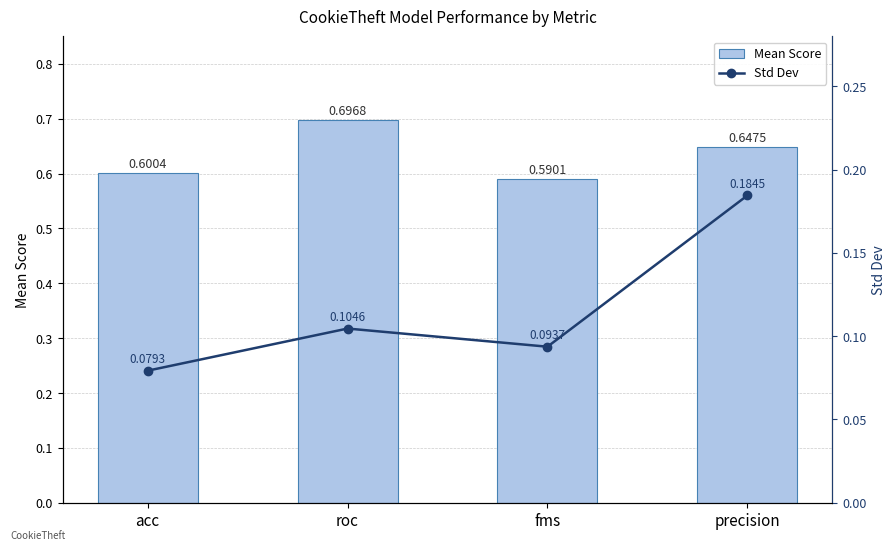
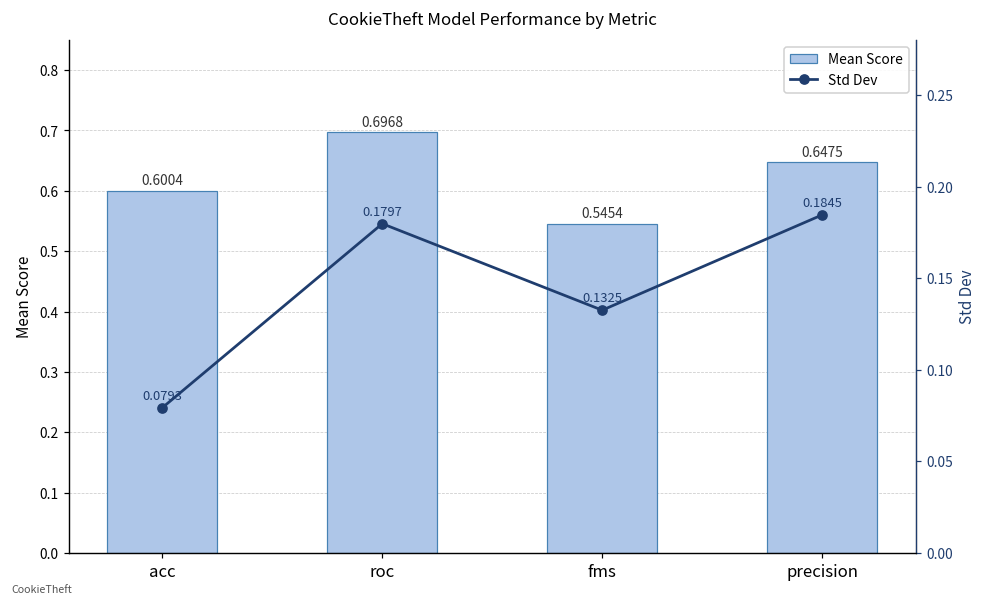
  {
    "Mean Score": {
      "acc": 0.6004,
      "roc": 0.6968,
-     "fms": 0.5901,
+     "fms": 0.5454,
      "precision": 0.6475
    },
    "Std Dev": {
      "acc": 0.0793,
-     "roc": 0.1046,
-     "fms": 0.0937,
+     "roc": 0.1797,
+     "fms": 0.1325,
      "precision": 0.1845
    }
  }
